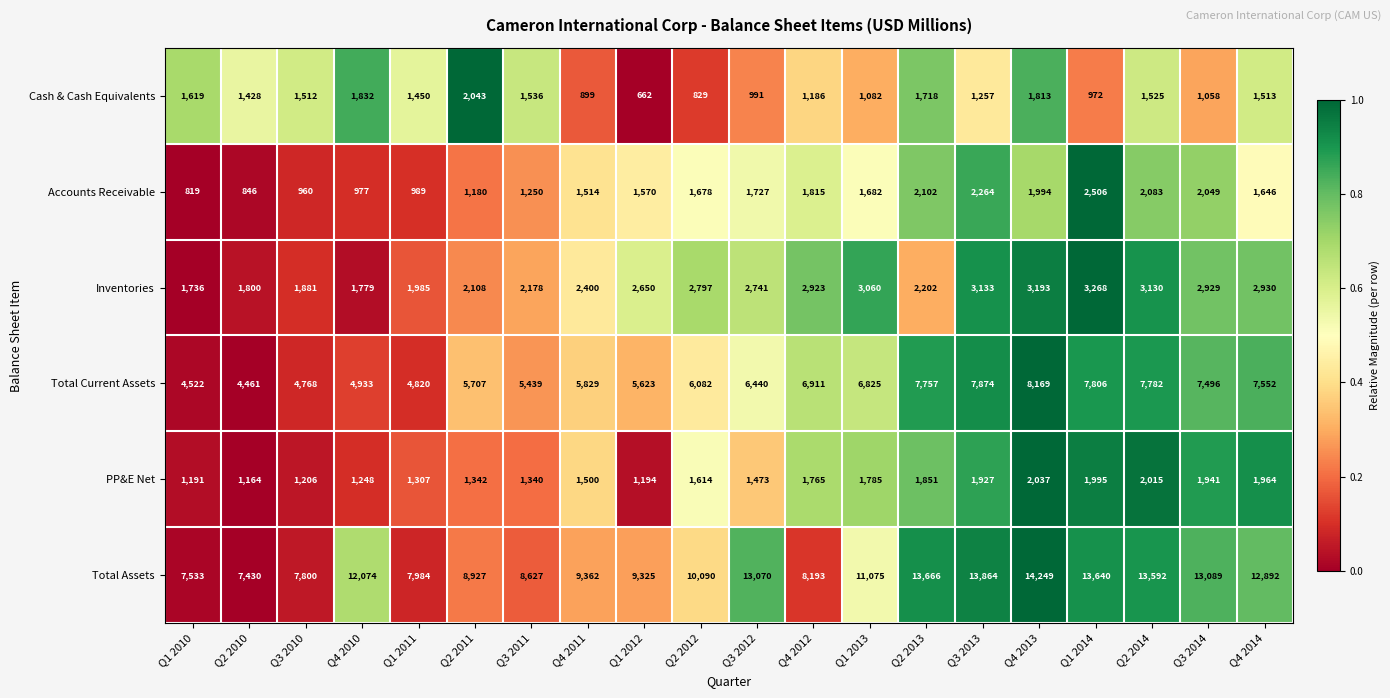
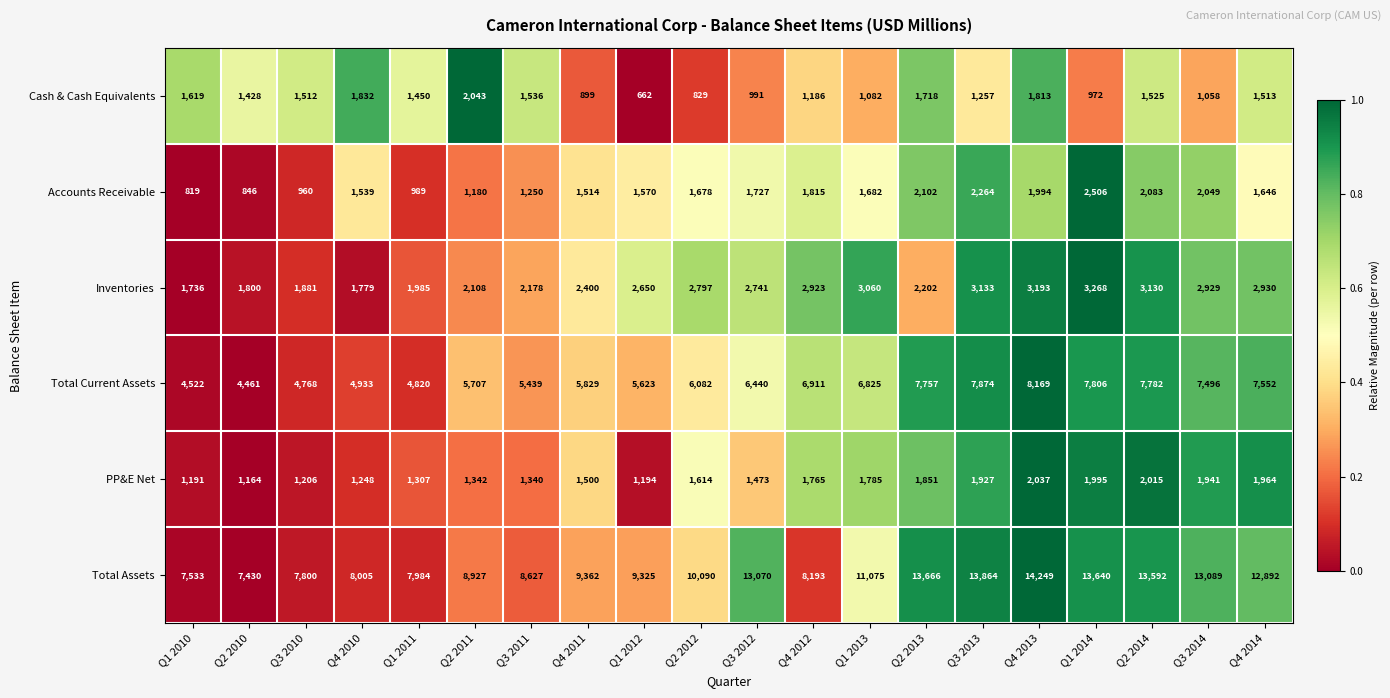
  {
    "Cash & Cash Equivalents": {
      "Q1 2010": "1,619",
      "Q2 2010": "1,428",
      "Q3 2010": "1,512",
      "Q4 2010": "1,832",
      "Q1 2011": "1,450",
      "Q2 2011": "2,043",
      "Q3 2011": "1,536",
      "Q4 2011": "899",
      "Q1 2012": "662",
      "Q2 2012": "829",
      "Q3 2012": "991",
      "Q4 2012": "1,186",
      "Q1 2013": "1,082",
      "Q2 2013": "1,718",
      "Q3 2013": "1,257",
      "Q4 2013": "1,813",
      "Q1 2014": "972",
      "Q2 2014": "1,525",
      "Q3 2014": "1,058",
      "Q4 2014": "1,513"
    },
    "Accounts Receivable": {
      "Q1 2010": "819",
      "Q2 2010": "846",
      "Q3 2010": "960",
-     "Q4 2010": "977",
+     "Q4 2010": "1,539",
      "Q1 2011": "989",
      "Q2 2011": "1,180",
      "Q3 2011": "1,250",
      "Q4 2011": "1,514",
      "Q1 2012": "1,570",
      "Q2 2012": "1,678",
      "Q3 2012": "1,727",
      "Q4 2012": "1,815",
      "Q1 2013": "1,682",
      "Q2 2013": "2,102",
      "Q3 2013": "2,264",
      "Q4 2013": "1,994",
      "Q1 2014": "2,506",
      "Q2 2014": "2,083",
      "Q3 2014": "2,049",
      "Q4 2014": "1,646"
    },
    "Inventories": {
      "Q1 2010": "1,736",
      "Q2 2010": "1,800",
      "Q3 2010": "1,881",
      "Q4 2010": "1,779",
      "Q1 2011": "1,985",
      "Q2 2011": "2,108",
      "Q3 2011": "2,178",
      "Q4 2011": "2,400",
      "Q1 2012": "2,650",
      "Q2 2012": "2,797",
      "Q3 2012": "2,741",
      "Q4 2012": "2,923",
      "Q1 2013": "3,060",
      "Q2 2013": "2,202",
      "Q3 2013": "3,133",
      "Q4 2013": "3,193",
      "Q1 2014": "3,268",
      "Q2 2014": "3,130",
      "Q3 2014": "2,929",
      "Q4 2014": "2,930"
    },
    "Total Current Assets": {
      "Q1 2010": "4,522",
      "Q2 2010": "4,461",
      "Q3 2010": "4,768",
      "Q4 2010": "4,933",
      "Q1 2011": "4,820",
      "Q2 2011": "5,707",
      "Q3 2011": "5,439",
      "Q4 2011": "5,829",
      "Q1 2012": "5,623",
      "Q2 2012": "6,082",
      "Q3 2012": "6,440",
      "Q4 2012": "6,911",
      "Q1 2013": "6,825",
      "Q2 2013": "7,757",
      "Q3 2013": "7,874",
      "Q4 2013": "8,169",
      "Q1 2014": "7,806",
      "Q2 2014": "7,782",
      "Q3 2014": "7,496",
      "Q4 2014": "7,552"
    },
    "PP&E Net": {
      "Q1 2010": "1,191",
      "Q2 2010": "1,164",
      "Q3 2010": "1,206",
      "Q4 2010": "1,248",
      "Q1 2011": "1,307",
      "Q2 2011": "1,342",
      "Q3 2011": "1,340",
      "Q4 2011": "1,500",
      "Q1 2012": "1,194",
      "Q2 2012": "1,614",
      "Q3 2012": "1,473",
      "Q4 2012": "1,765",
      "Q1 2013": "1,785",
      "Q2 2013": "1,851",
      "Q3 2013": "1,927",
      "Q4 2013": "2,037",
      "Q1 2014": "1,995",
      "Q2 2014": "2,015",
      "Q3 2014": "1,941",
      "Q4 2014": "1,964"
    },
    "Total Assets": {
      "Q1 2010": "7,533",
      "Q2 2010": "7,430",
      "Q3 2010": "7,800",
-     "Q4 2010": "12,074",
+     "Q4 2010": "8,005",
      "Q1 2011": "7,984",
      "Q2 2011": "8,927",
      "Q3 2011": "8,627",
      "Q4 2011": "9,362",
      "Q1 2012": "9,325",
      "Q2 2012": "10,090",
      "Q3 2012": "13,070",
      "Q4 2012": "8,193",
      "Q1 2013": "11,075",
      "Q2 2013": "13,666",
      "Q3 2013": "13,864",
      "Q4 2013": "14,249",
      "Q1 2014": "13,640",
      "Q2 2014": "13,592",
      "Q3 2014": "13,089",
      "Q4 2014": "12,892"
    }
  }
